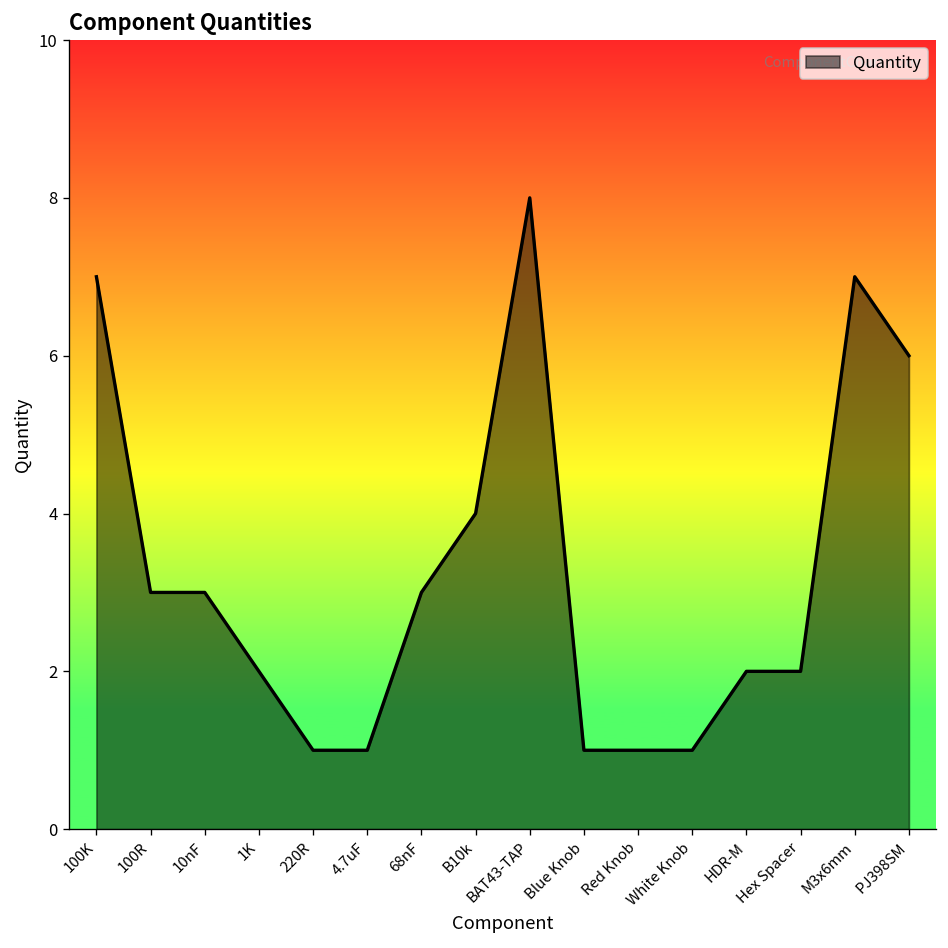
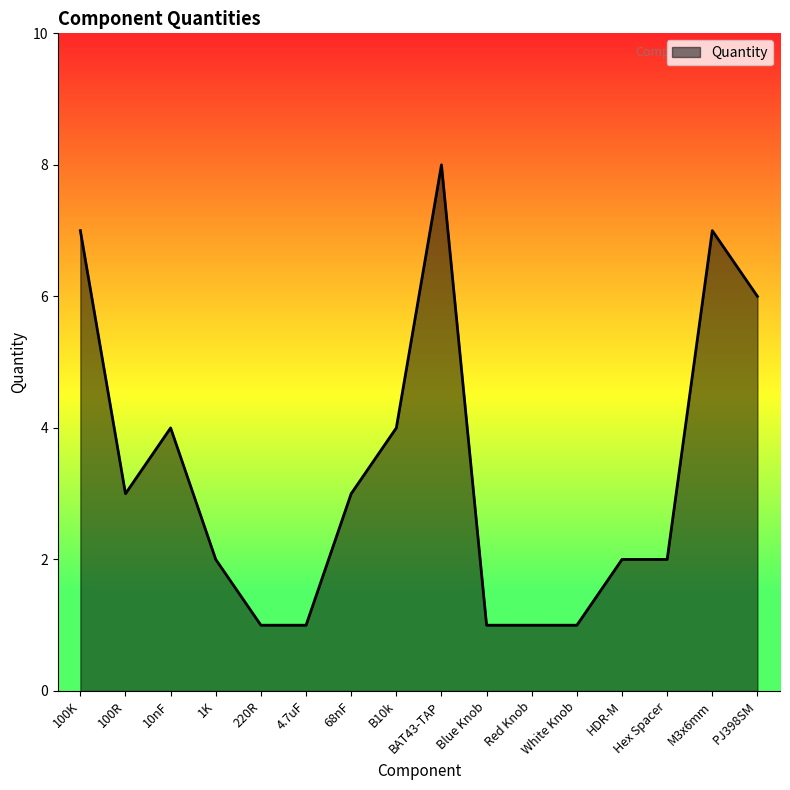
  {
    "100K": 7,
    "100R": 3,
-   "10nF": 3,
+   "10nF": 4,
    "1K": 2,
    "220R": 1,
    "4.7uF": 1,
    "68nF": 3,
    "B10k": 4,
    "BAT43-TAP": 8,
    "Blue Knob": 1,
    "Red Knob": 1,
    "White Knob": 1,
    "HDR-M": 2,
    "Hex Spacer": 2,
    "M3x6mm": 7,
    "PJ398SM": 6
  }
